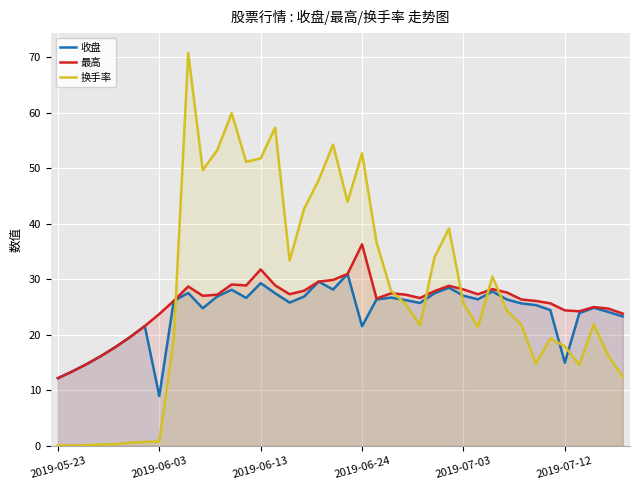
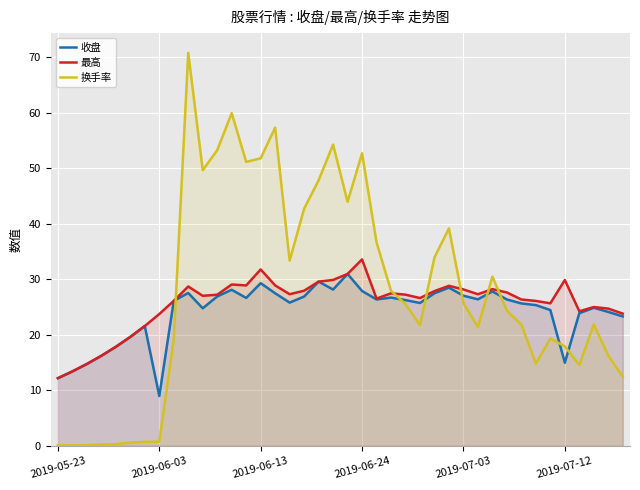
  {
    "收盘": {
      "2019-06-03": 9,
      "2019-06-13": 29,
-     "2019-06-24": 22,
+     "2019-06-24": 28,
      "2019-07-03": 27,
      "2019-07-12": 15
    },
    "最高": {
      "2019-06-03": 24,
      "2019-06-13": 32,
-     "2019-06-24": 36,
+     "2019-06-24": 34,
      "2019-07-03": 28,
-     "2019-07-12": 24
+     "2019-07-12": 30
    },
    "换手率": {
      "2019-05-23": 0,
      "2019-06-03": 1,
      "2019-06-13": 52,
      "2019-06-24": 53,
      "2019-07-03": 26,
      "2019-07-12": 18
    }
  }
